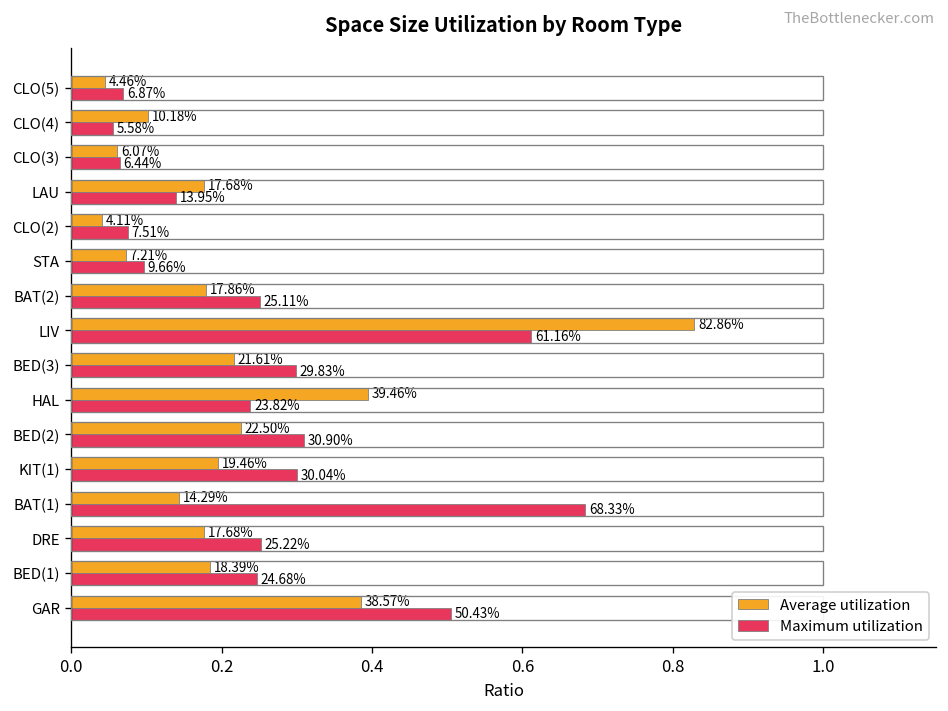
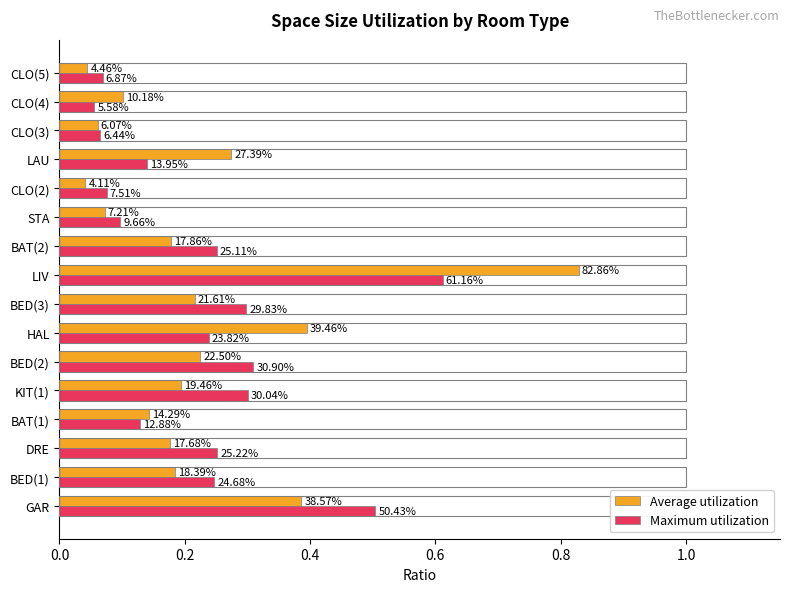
  {
    "Average utilization": {
      "CLO(5)": "4.46%",
      "CLO(4)": "10.18%",
      "CLO(3)": "6.07%",
-     "LAU": "17.68%",
+     "LAU": "27.39%",
      "CLO(2)": "4.11%",
      "STA": "7.21%",
      "BAT(2)": "17.86%",
      "LIV": "82.86%",
      "BED(3)": "21.61%",
      "HAL": "39.46%",
      "BED(2)": "22.50%",
      "KIT(1)": "19.46%",
      "BAT(1)": "14.29%",
      "DRE": "17.68%",
      "BED(1)": "18.39%",
      "GAR": "38.57%"
    },
    "Maximum utilization": {
      "CLO(5)": "6.87%",
      "CLO(4)": "5.58%",
      "CLO(3)": "6.44%",
      "LAU": "13.95%",
      "CLO(2)": "7.51%",
      "STA": "9.66%",
      "BAT(2)": "25.11%",
      "LIV": "61.16%",
      "BED(3)": "29.83%",
      "HAL": "23.82%",
      "BED(2)": "30.90%",
      "KIT(1)": "30.04%",
-     "BAT(1)": "68.33%",
+     "BAT(1)": "12.88%",
      "DRE": "25.22%",
      "BED(1)": "24.68%",
      "GAR": "50.43%"
    }
  }
